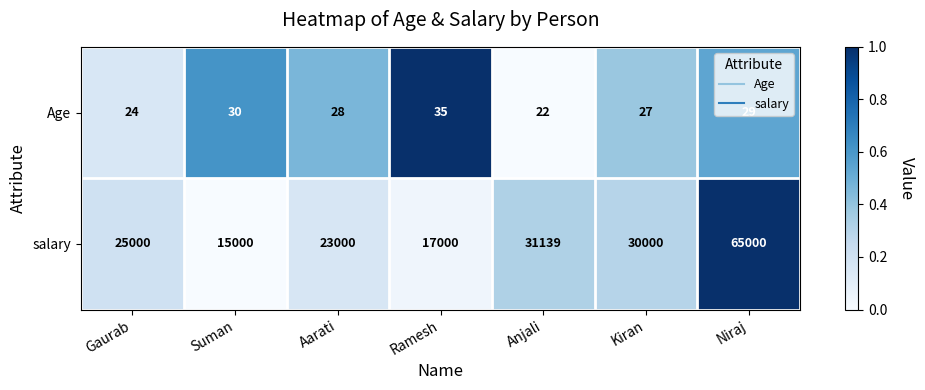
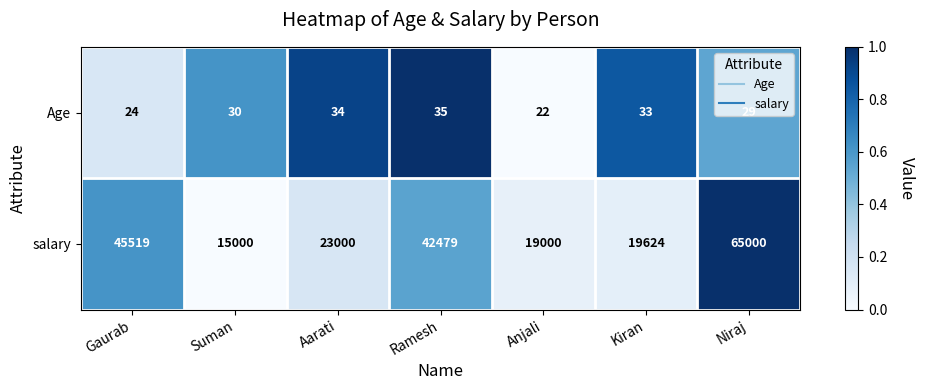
  {
    "Age": {
      "Gaurab": 24,
      "Suman": 30,
-     "Aarati": 28,
+     "Aarati": 34,
      "Ramesh": 35,
      "Anjali": 22,
-     "Kiran": 27
+     "Kiran": 33
    },
    "salary": {
-     "Gaurab": 25000,
+     "Gaurab": 45519,
      "Suman": 15000,
      "Aarati": 23000,
-     "Ramesh": 17000,
-     "Anjali": 31139,
-     "Kiran": 30000,
+     "Ramesh": 42479,
+     "Anjali": 19000,
+     "Kiran": 19624,
      "Niraj": 65000
    }
  }
